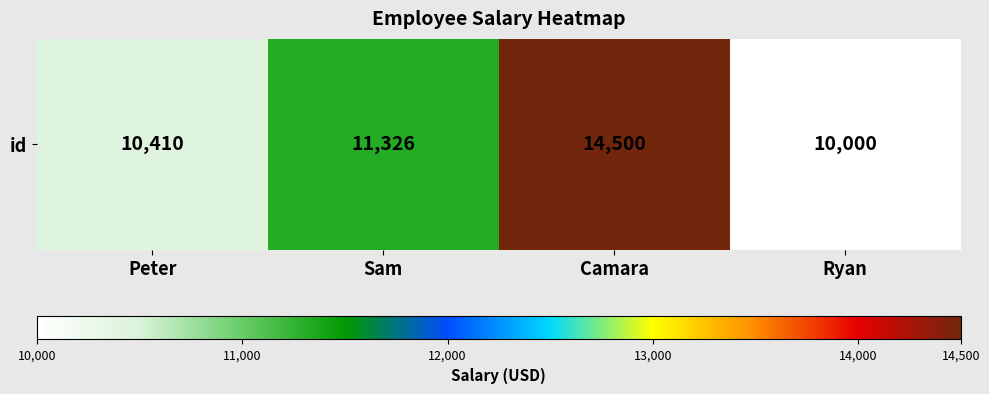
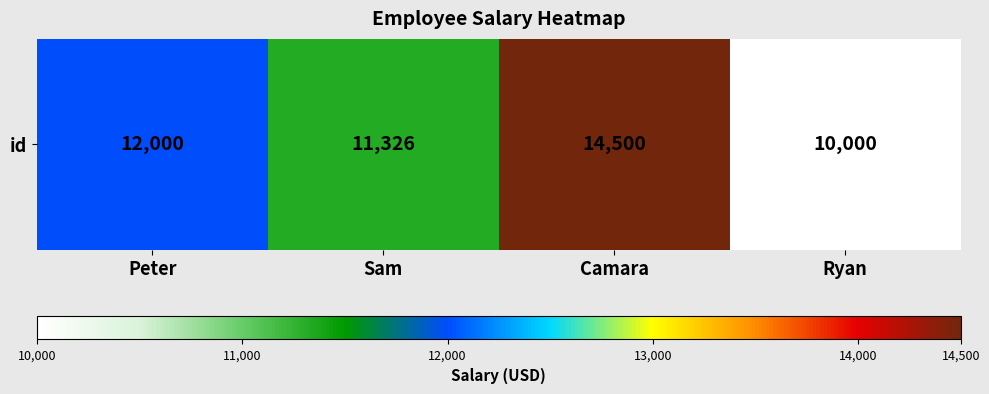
  {
    "id": {
-     "Peter": "10,410",
+     "Peter": "12,000",
      "Sam": "11,326",
      "Camara": "14,500",
      "Ryan": "10,000"
    }
  }
